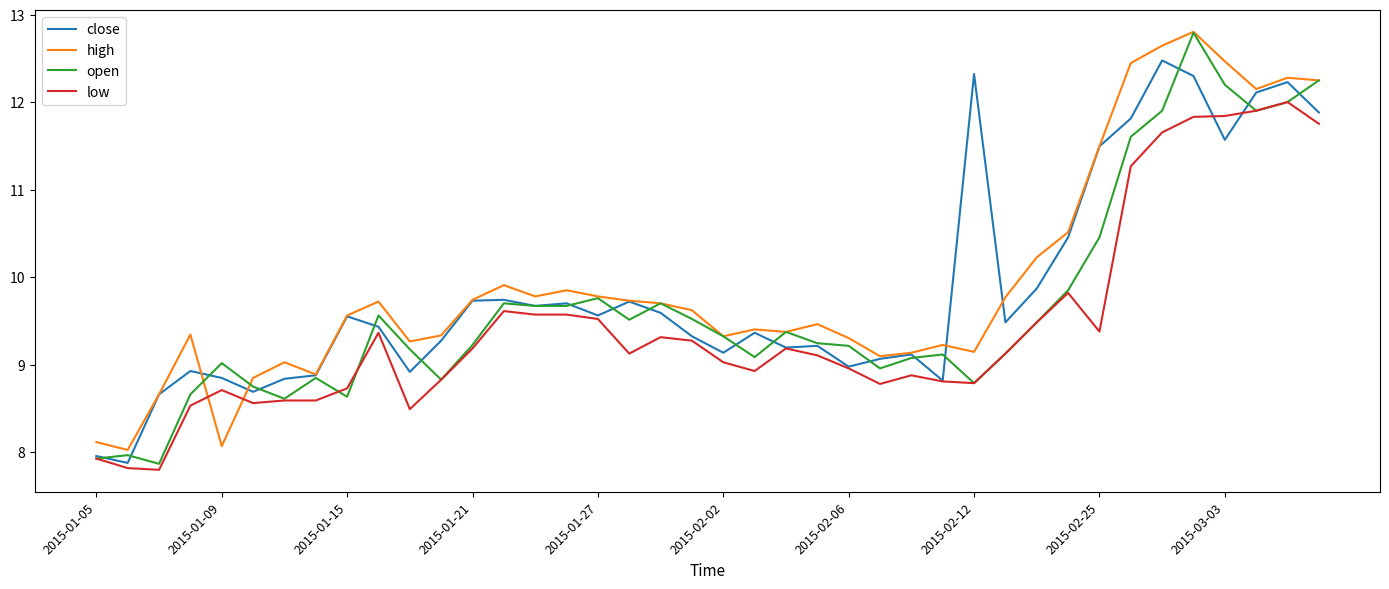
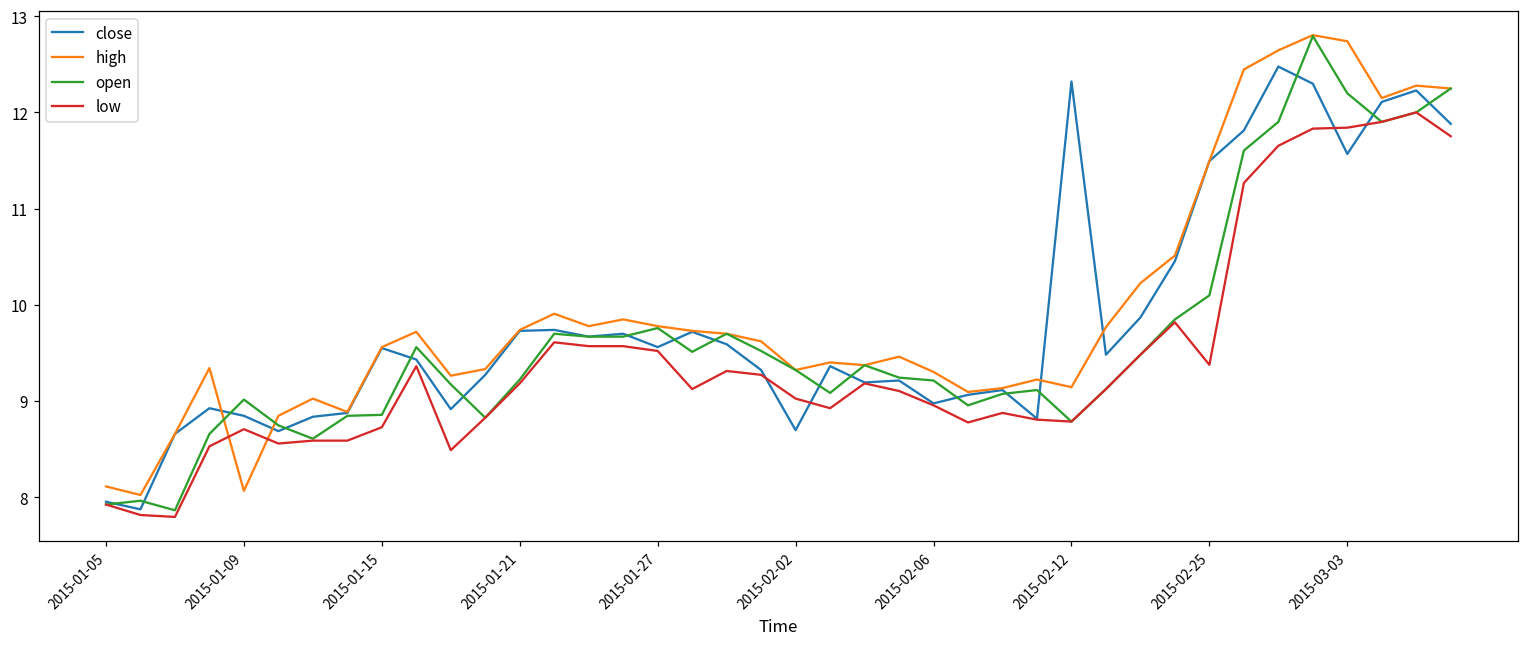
  {
    "close": {
      "2015-01-05": 8.0,
      "2015-01-09": 8.8,
      "2015-01-27": 9.6,
-     "2015-02-02": 9.1,
+     "2015-02-02": 8.7,
      "2015-02-12": 12.3,
      "2015-03-03": 11.6
    },
    "high": {
      "2015-01-05": 8.1,
      "2015-01-09": 8.1,
      "2015-02-06": 9.3,
      "2015-02-12": 9.1,
-     "2015-03-03": 12.5
+     "2015-03-03": 12.7
    },
    "open": {
      "2015-01-09": 9.0,
-     "2015-01-15": 8.6,
+     "2015-01-15": 8.9,
      "2015-01-21": 9.2,
      "2015-02-06": 9.2,
-     "2015-02-25": 10.5,
+     "2015-02-25": 10.1,
      "2015-03-03": 12.2
    },
    "low": {
      "2015-01-09": 8.7,
      "2015-01-15": 8.7,
      "2015-01-21": 9.2,
      "2015-01-27": 9.5,
      "2015-02-02": 9.0,
      "2015-02-25": 9.4,
      "2015-03-03": 11.8
    }
  }
